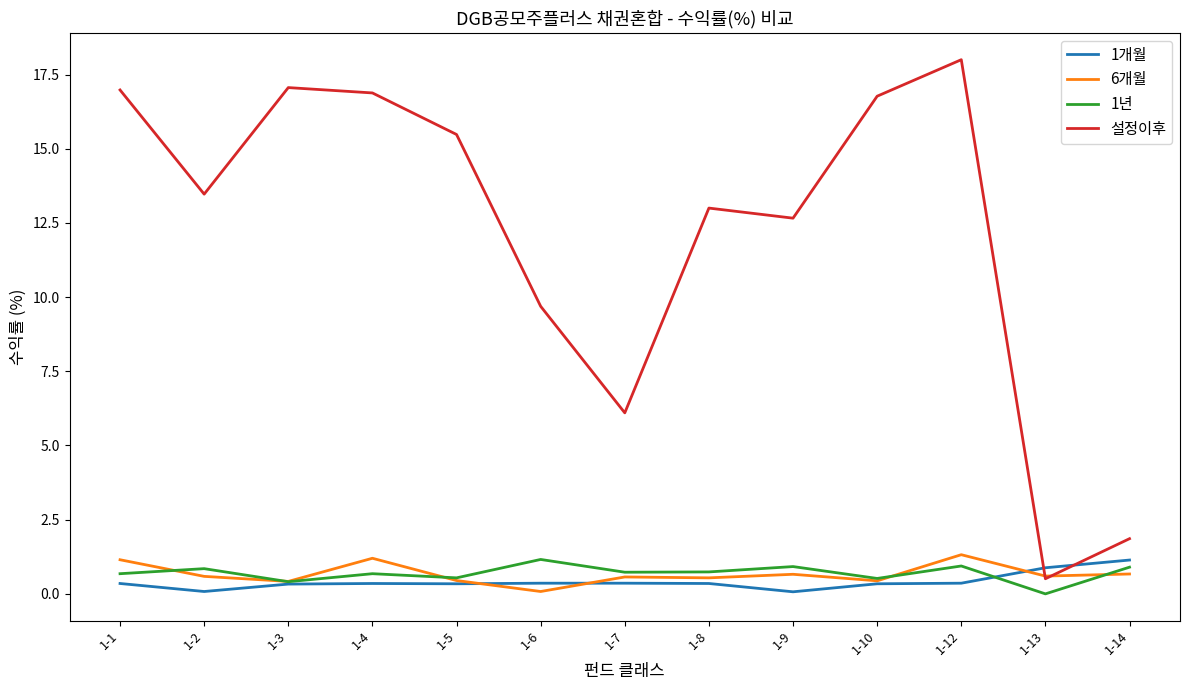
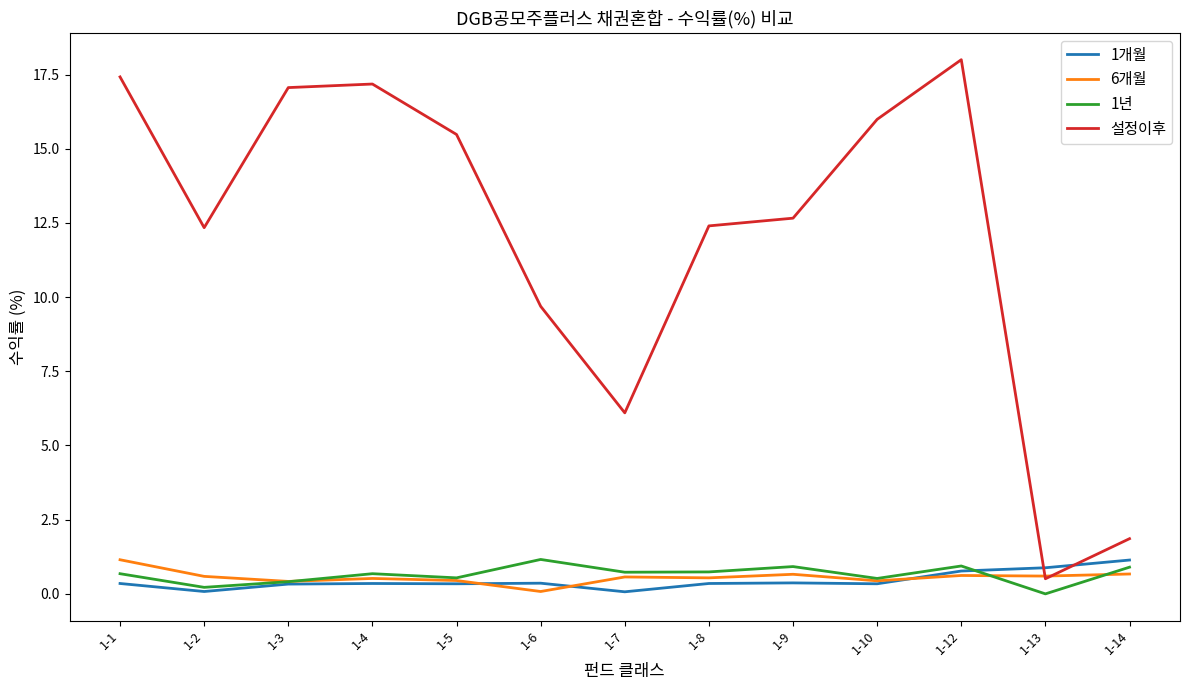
  {
    "1개월": {
      "1-1": 0.4,
      "1-2": 0.1,
      "1-4": 0.4,
      "1-5": 0.3,
      "1-6": 0.4,
-     "1-7": 0.4,
+     "1-7": 0.1,
      "1-8": 0.4,
-     "1-9": 0.1,
+     "1-9": 0.4,
      "1-10": 0.3,
-     "1-12": 0.4,
+     "1-12": 0.8,
      "1-13": 0.9,
      "1-14": 1.1
    },
    "6개월": {
      "1-1": 1.2,
      "1-2": 0.6,
-     "1-4": 1.2,
+     "1-4": 0.5,
      "1-5": 0.5,
      "1-6": 0.1,
      "1-7": 0.6,
      "1-8": 0.5,
      "1-9": 0.7,
-     "1-12": 1.3,
+     "1-12": 0.6,
      "1-13": 0.6,
      "1-14": 0.7
    },
    "1년": {
      "1-1": 0.7,
-     "1-2": 0.9,
+     "1-2": 0.2,
      "1-4": 0.7,
      "1-5": 0.5,
      "1-6": 1.2,
      "1-7": 0.7,
      "1-8": 0.7,
      "1-9": 0.9,
      "1-12": 0.9,
      "1-13": 0.0,
      "1-14": 0.9
    },
    "설정이후": {
-     "1-1": 17.0,
-     "1-2": 13.5,
+     "1-1": 17.4,
+     "1-2": 12.3,
      "1-3": 17.1,
-     "1-4": 16.9,
+     "1-4": 17.2,
      "1-5": 15.5,
      "1-6": 9.7,
      "1-7": 6.1,
-     "1-8": 13.0,
+     "1-8": 12.4,
      "1-9": 12.7,
-     "1-10": 16.8,
+     "1-10": 16.0,
      "1-12": 18.0,
      "1-13": 0.5,
      "1-14": 1.9
    }
  }
